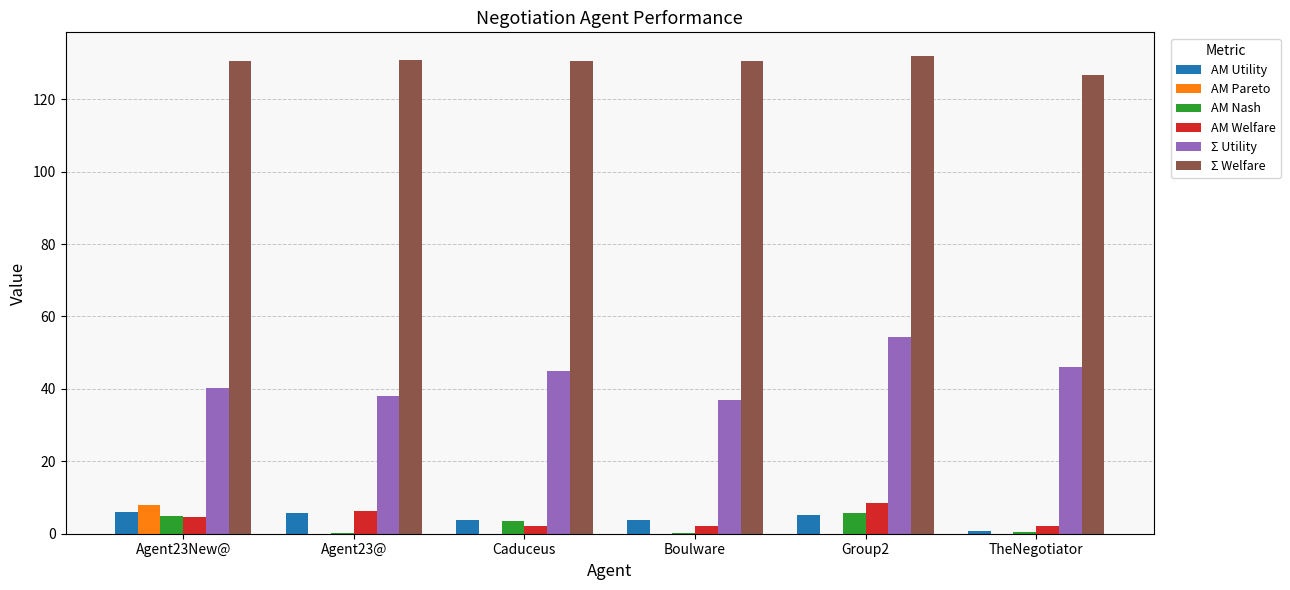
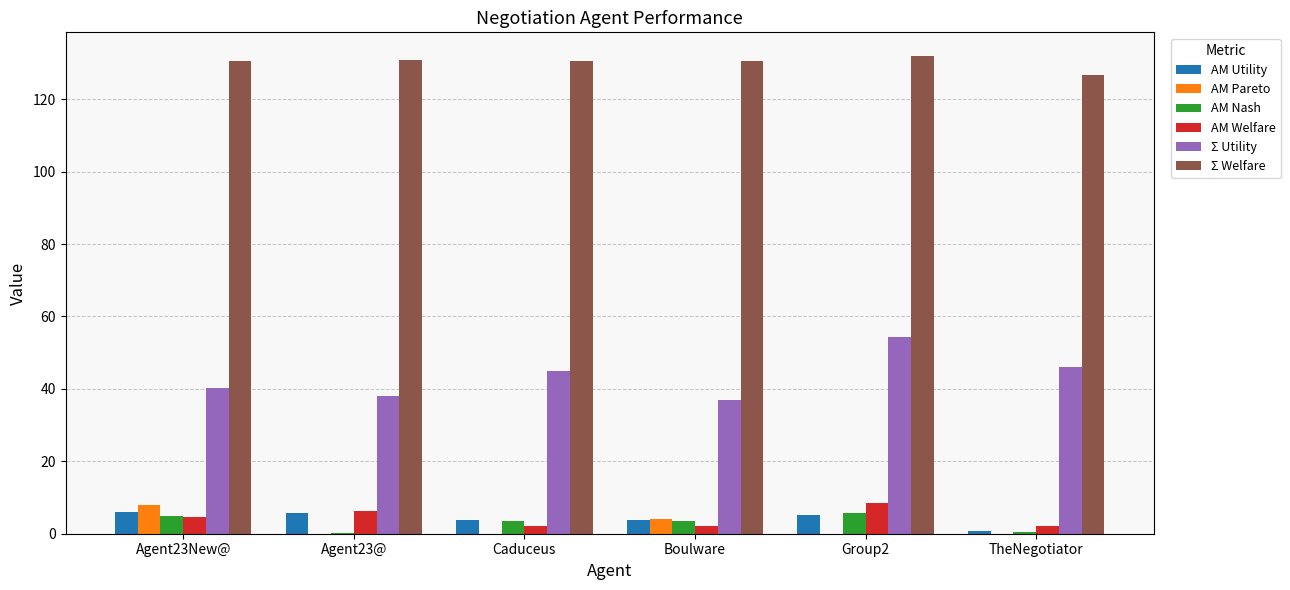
  {
    "AM Utility": {
      "Agent23New@": 6,
      "Agent23@": 6,
      "Caduceus": 4,
      "Boulware": 4,
      "Group2": 5,
      "TheNegotiator": 1
    },
    "AM Pareto": {
      "Agent23New@": 8,
-     "Boulware": 0
+     "Boulware": 4
    },
    "AM Nash": {
      "Agent23New@": 5,
      "Caduceus": 3,
-     "Boulware": 0,
+     "Boulware": 4,
      "Group2": 6
    },
    "AM Welfare": {
      "Agent23New@": 5,
      "Agent23@": 6,
      "Caduceus": 2,
      "Boulware": 2,
      "Group2": 9,
      "TheNegotiator": 2
    },
    "Σ Utility": {
      "Agent23New@": 40,
      "Agent23@": 38,
      "Caduceus": 45,
      "Boulware": 37,
      "Group2": 54,
      "TheNegotiator": 46
    },
    "Σ Welfare": {
      "Agent23New@": 131,
      "Agent23@": 131,
      "Caduceus": 131,
      "Boulware": 131,
      "Group2": 132,
      "TheNegotiator": 127
    }
  }
